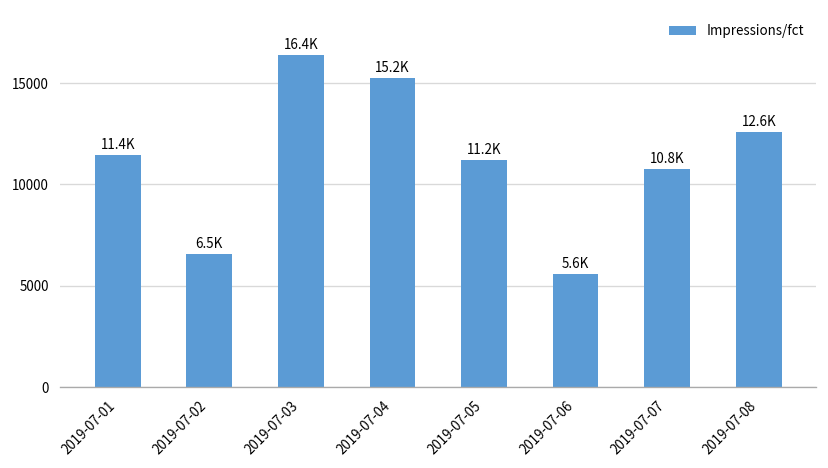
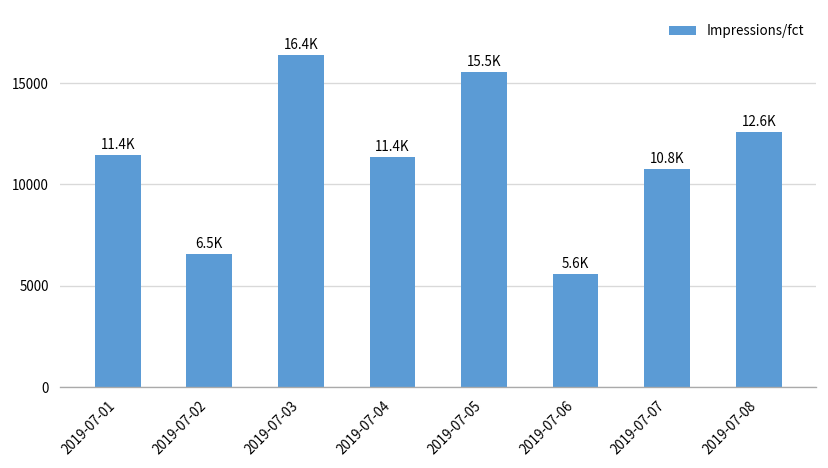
  {
    "2019-07-01": "11.4K",
    "2019-07-02": "6.5K",
    "2019-07-03": "16.4K",
-   "2019-07-04": "15.2K",
-   "2019-07-05": "11.2K",
+   "2019-07-04": "11.4K",
+   "2019-07-05": "15.5K",
    "2019-07-06": "5.6K",
    "2019-07-07": "10.8K",
    "2019-07-08": "12.6K"
  }
